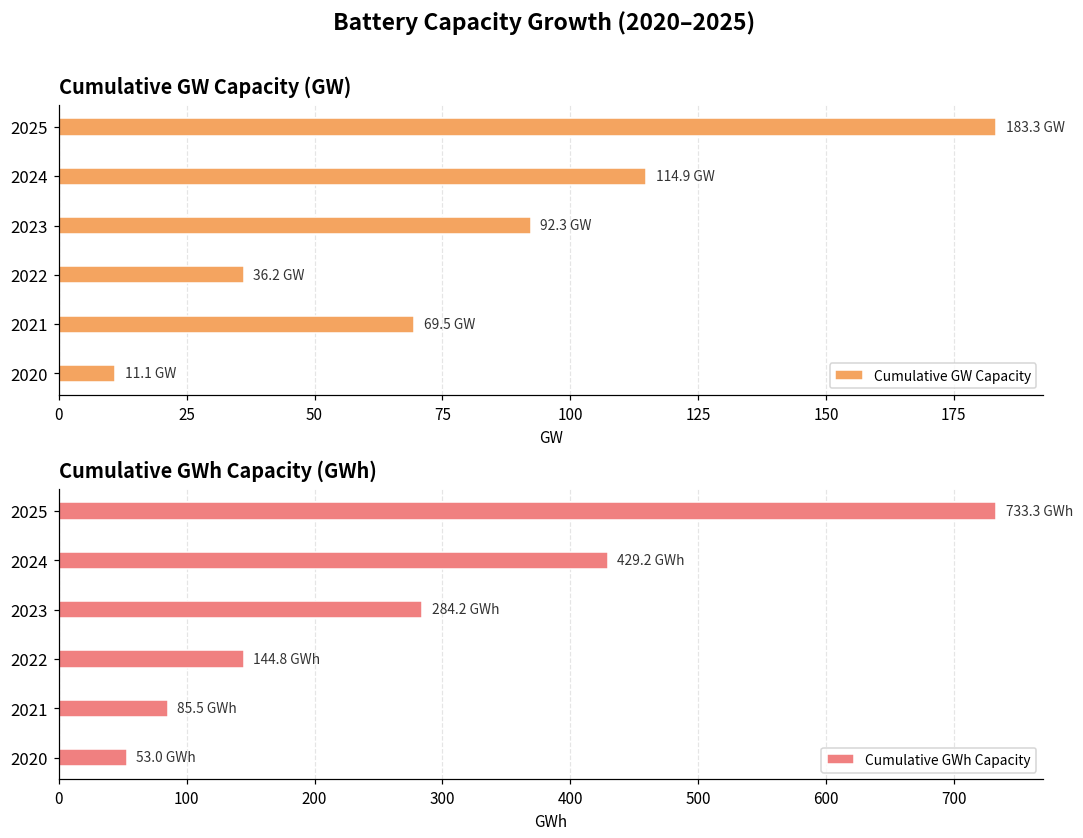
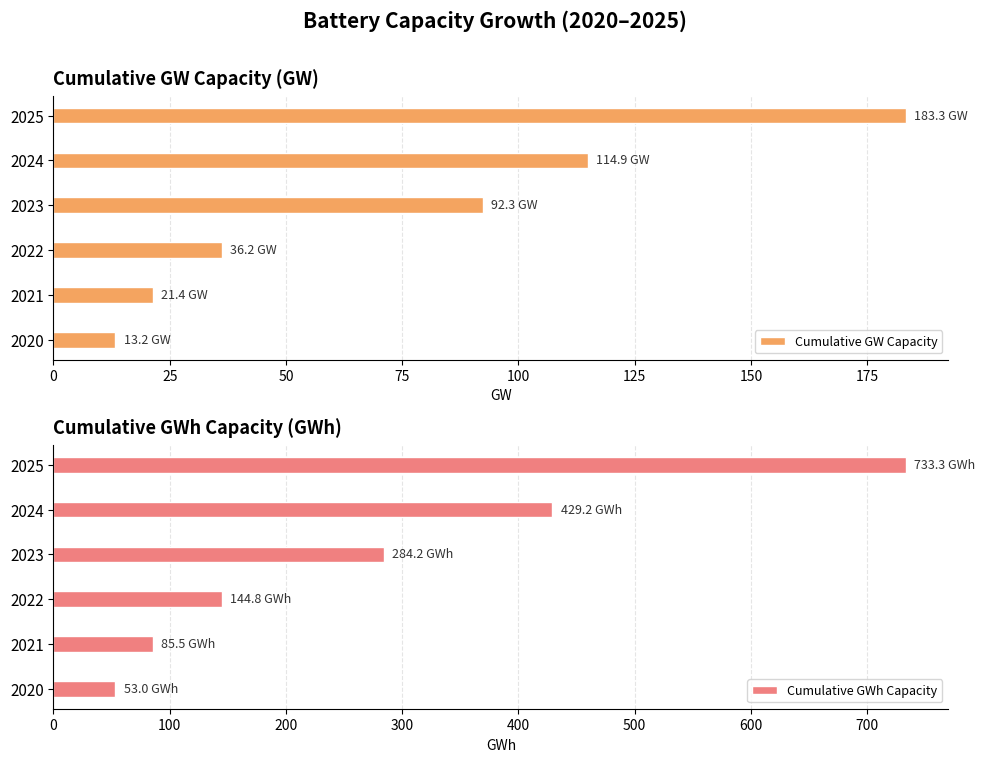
  {
    "Cumulative GW Capacity (GW)": {
      "2025": 183.3,
      "2024": 114.9,
      "2023": 92.3,
      "2022": 36.2,
-     "2021": 69.5,
-     "2020": 11.1
+     "2021": 21.4,
+     "2020": 13.2
    },
    "Cumulative GWh Capacity (GWh)": {
      "2025": 733.3,
      "2024": 429.2,
      "2023": 284.2,
      "2022": 144.8,
      "2021": 85.5,
      "2020": 53.0
    }
  }
